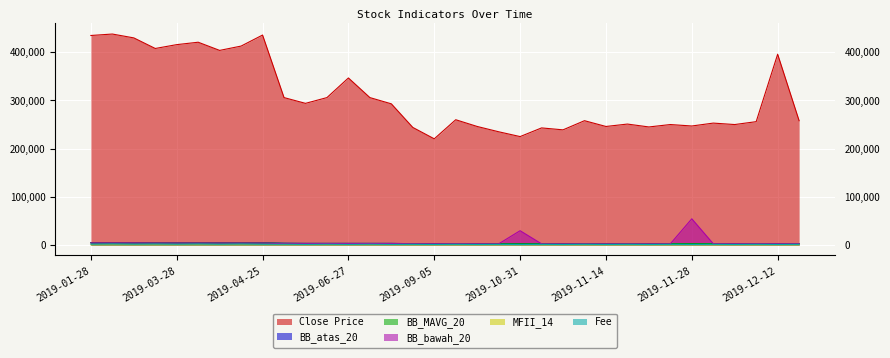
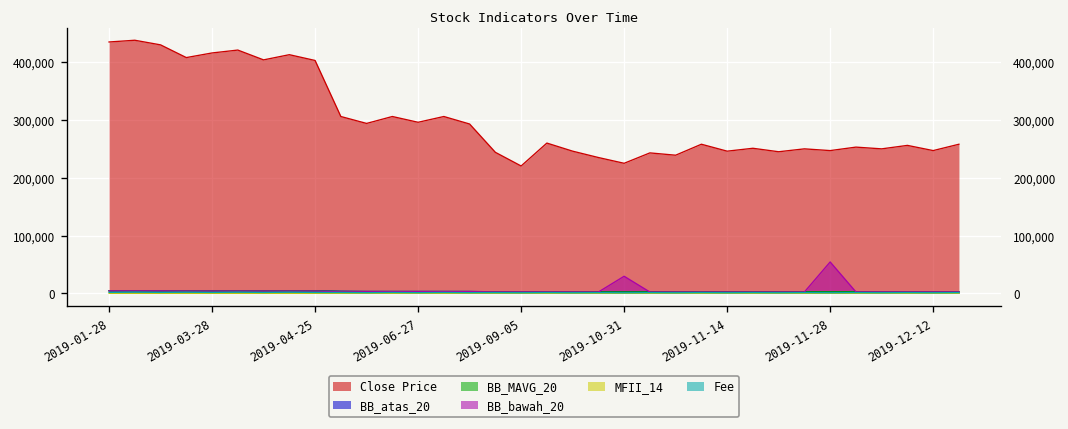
  {
    "Close Price": {
      "2019-01-28": "440,000",
      "2019-03-28": "420,000",
-     "2019-04-25": "440,000",
-     "2019-06-27": "350,000",
+     "2019-04-25": "400,000",
+     "2019-06-27": "300,000",
      "2019-09-05": "220,000",
      "2019-10-31": "230,000",
      "2019-11-14": "250,000",
      "2019-11-28": "250,000",
-     "2019-12-12": "400,000"
+     "2019-12-12": "250,000"
    },
    "BB_bawah_20": {
      "2019-10-31": "30,000",
      "2019-11-28": "50,000"
    }
  }
